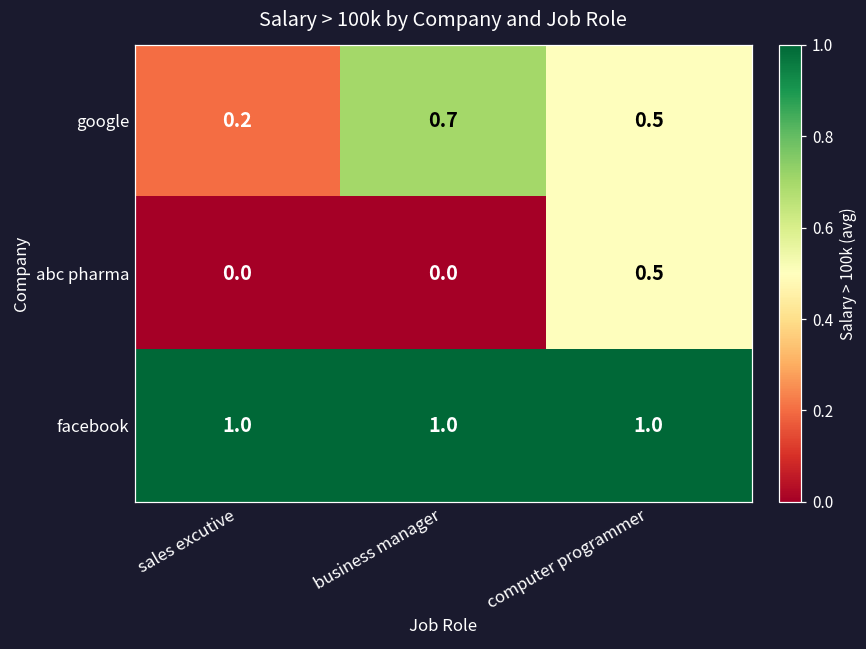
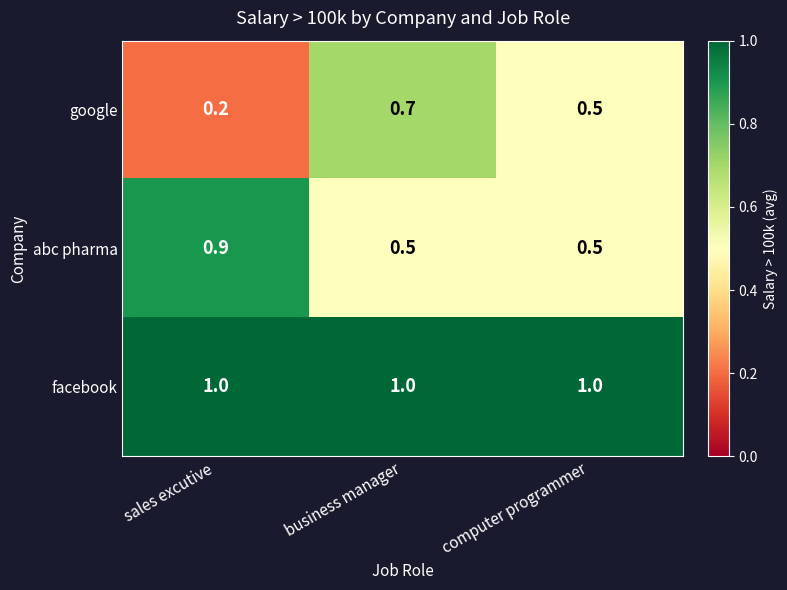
  {
    "google": {
      "sales excutive": 0.2,
      "business manager": 0.7,
      "computer programmer": 0.5
    },
    "abc pharma": {
-     "sales excutive": 0.0,
-     "business manager": 0.0,
+     "sales excutive": 0.9,
+     "business manager": 0.5,
      "computer programmer": 0.5
    },
    "facebook": {
      "sales excutive": 1.0,
      "business manager": 1.0,
      "computer programmer": 1.0
    }
  }
